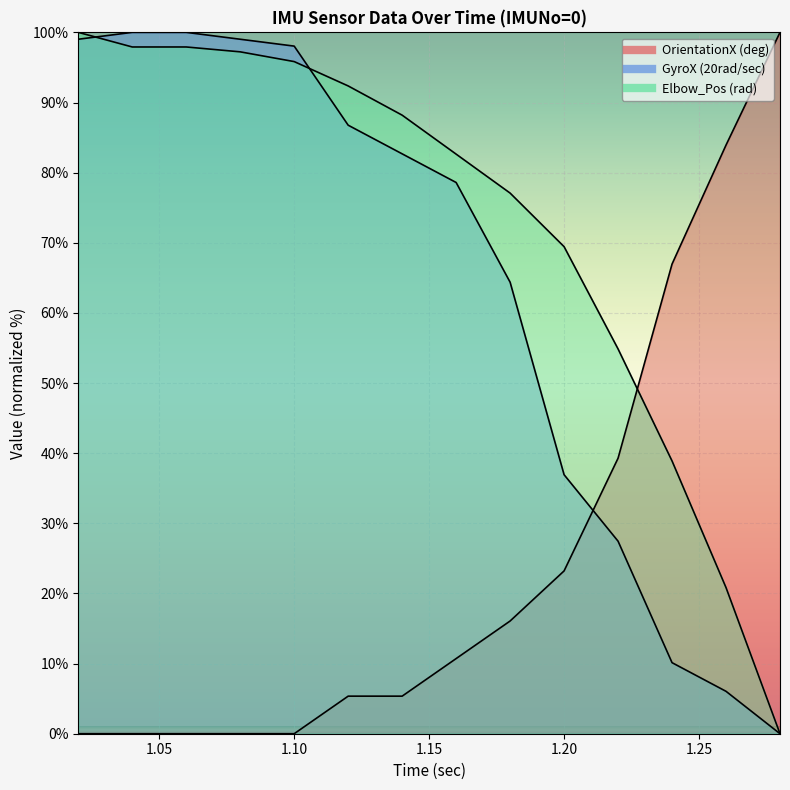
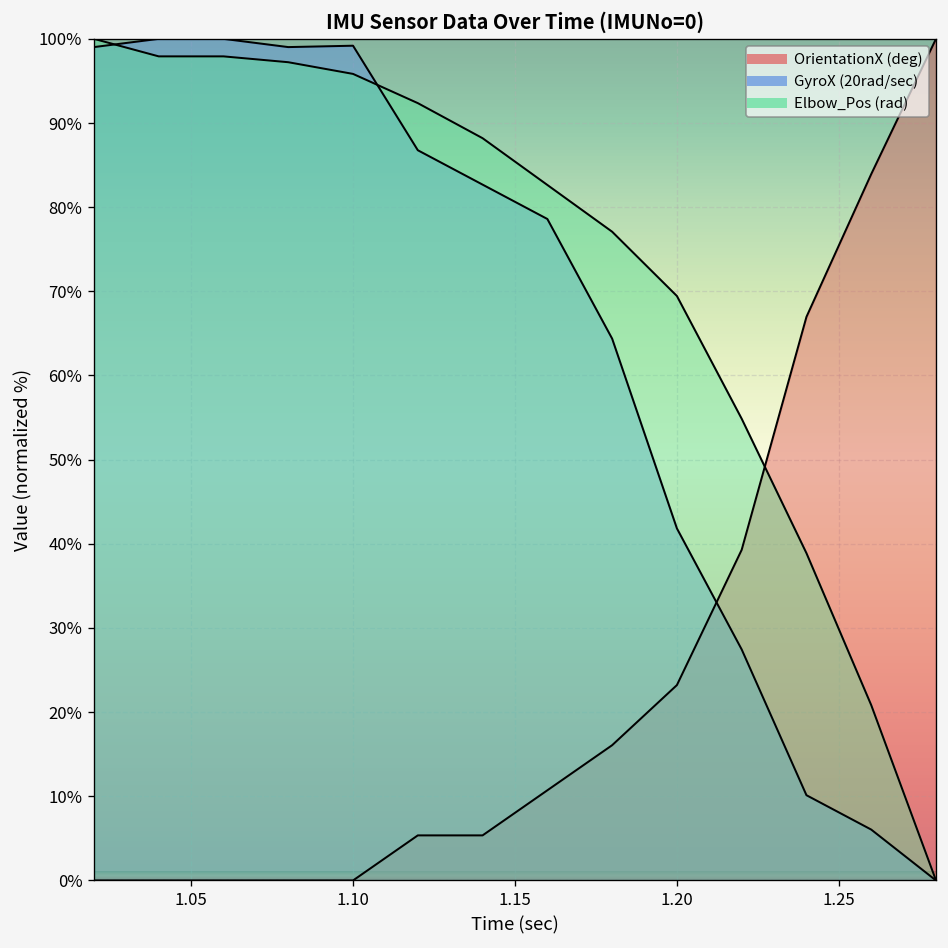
  {
    "OrientationX (deg)": {
      "1.10": "0%",
      "1.20": "23%"
    },
    "GyroX (20rad/sec)": {
-     "1.10": "98%",
-     "1.20": "37%"
+     "1.10": "99%",
+     "1.20": "42%"
    },
    "Elbow_Pos (rad)": {
      "1.10": "96%",
      "1.20": "69%"
    }
  }
